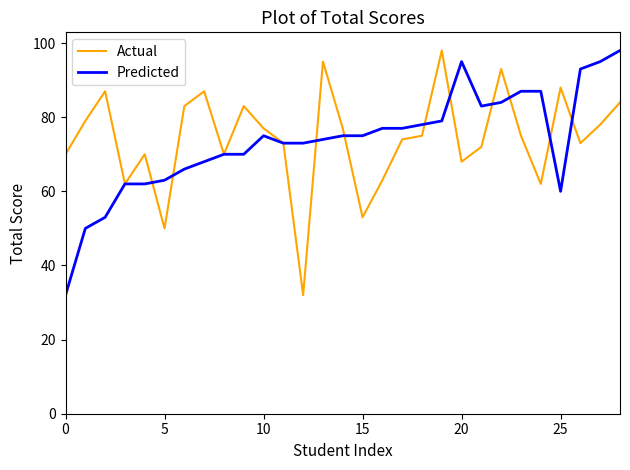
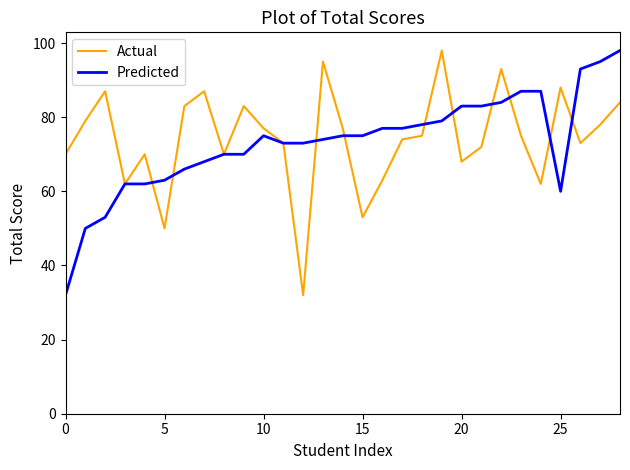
  {
    "Actual": {
      "0": 70,
      "5": 50,
      "10": 77,
      "15": 53,
      "20": 68,
      "25": 88
    },
    "Predicted": {
      "0": 32,
      "5": 63,
      "10": 75,
      "15": 75,
-     "20": 95,
+     "20": 83,
      "25": 60
    }
  }
